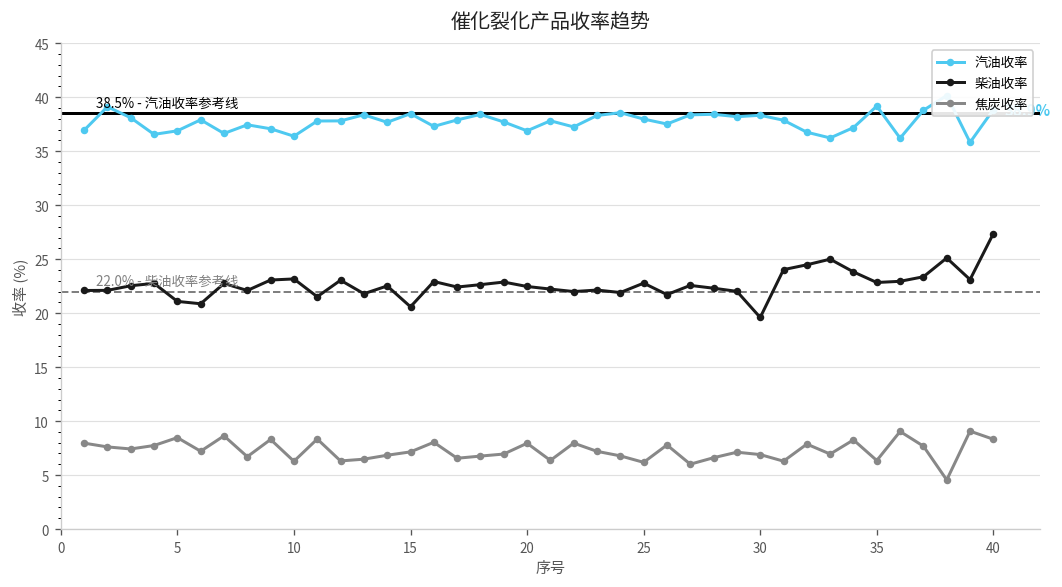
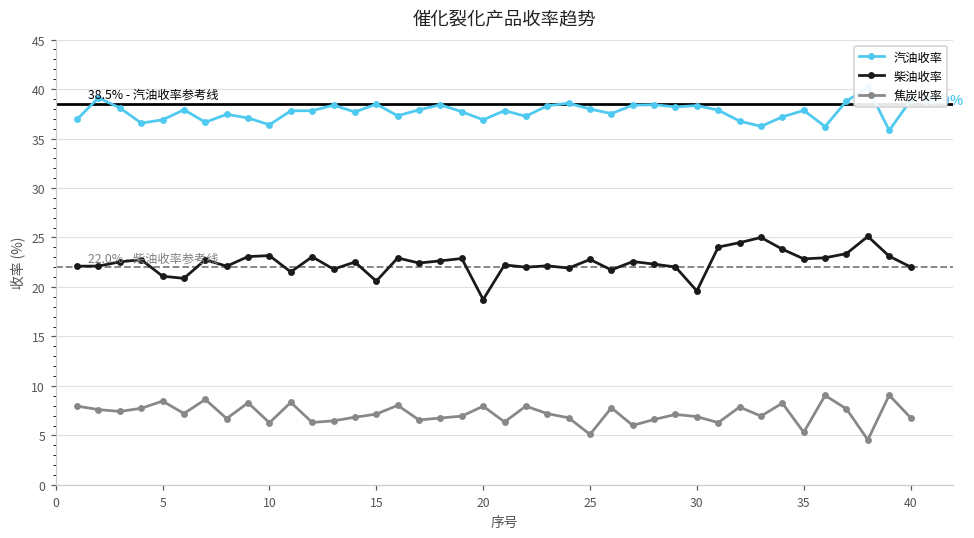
  {
    "汽油收率": {
      "5": 37,
      "10": 36,
      "15": 38,
      "20": 37,
      "25": 38,
      "30": 38,
-     "35": 39
+     "35": 38
    },
    "柴油收率": {
      "5": 21,
      "10": 23,
      "15": 21,
-     "20": 22,
+     "20": 19,
      "25": 23,
      "30": 20,
      "35": 23,
-     "40": 27
+     "40": 22
    },
    "焦炭收率": {
      "5": 8,
      "10": 6,
      "15": 7,
      "20": 8,
-     "25": 6,
+     "25": 5,
      "30": 7,
-     "35": 6,
-     "40": 8
+     "35": 5,
+     "40": 7
    }
  }
